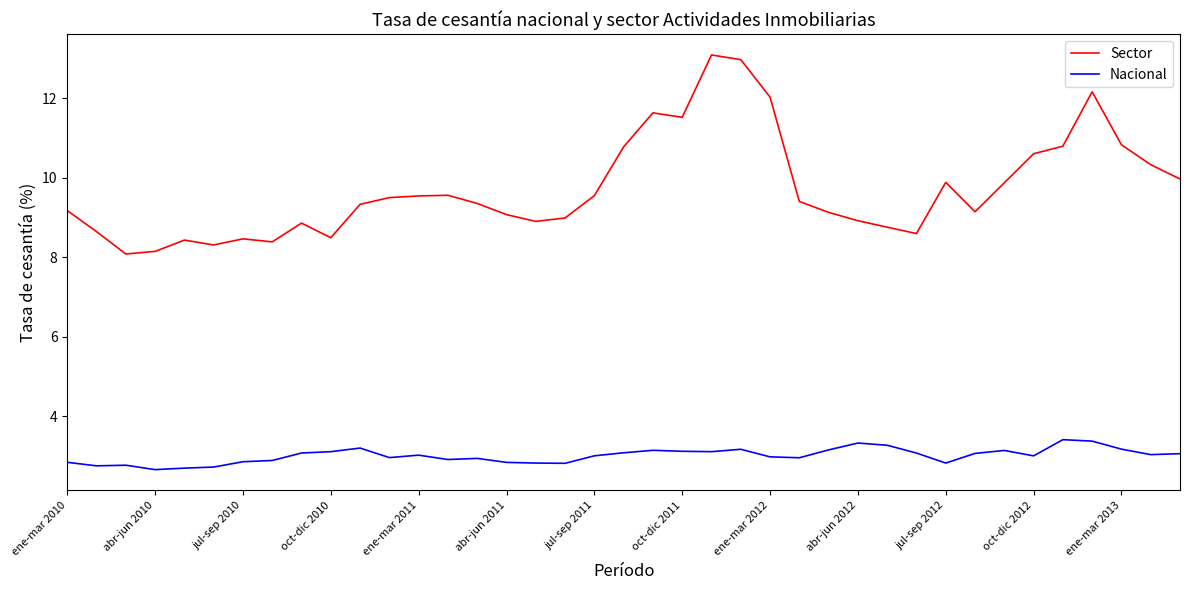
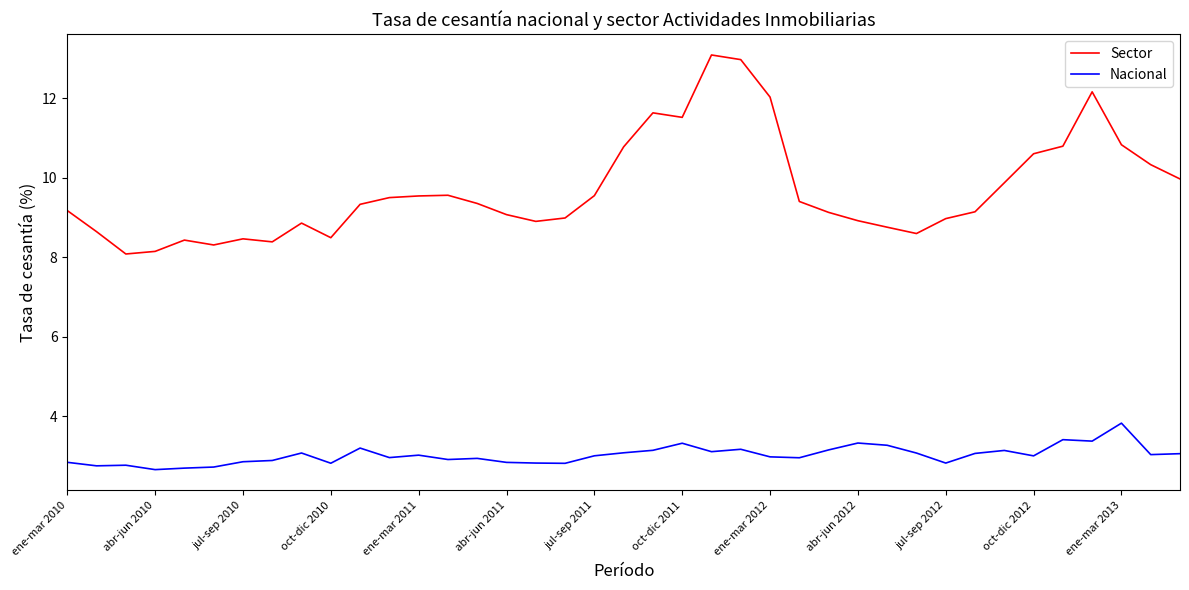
  {
    "Sector": {
      "ene-mar 2010": 9.2,
      "abr-jun 2010": 8.1,
      "jul-sep 2010": 8.5,
      "oct-dic 2010": 8.5,
      "ene-mar 2011": 9.5,
      "abr-jun 2011": 9.1,
      "jul-sep 2011": 9.5,
      "oct-dic 2011": 11.5,
      "ene-mar 2012": 12.0,
      "abr-jun 2012": 8.9,
-     "jul-sep 2012": 9.9,
+     "jul-sep 2012": 9.0,
      "oct-dic 2012": 10.6,
      "ene-mar 2013": 10.8
    },
    "Nacional": {
      "ene-mar 2010": 2.8,
      "abr-jun 2010": 2.7,
      "jul-sep 2010": 2.9,
-     "oct-dic 2010": 3.1,
+     "oct-dic 2010": 2.8,
      "ene-mar 2011": 3.0,
      "abr-jun 2011": 2.8,
      "jul-sep 2011": 3.0,
-     "oct-dic 2011": 3.1,
+     "oct-dic 2011": 3.3,
      "ene-mar 2012": 3.0,
      "abr-jun 2012": 3.3,
      "jul-sep 2012": 2.8,
      "oct-dic 2012": 3.0,
-     "ene-mar 2013": 3.2
+     "ene-mar 2013": 3.8
    }
  }
